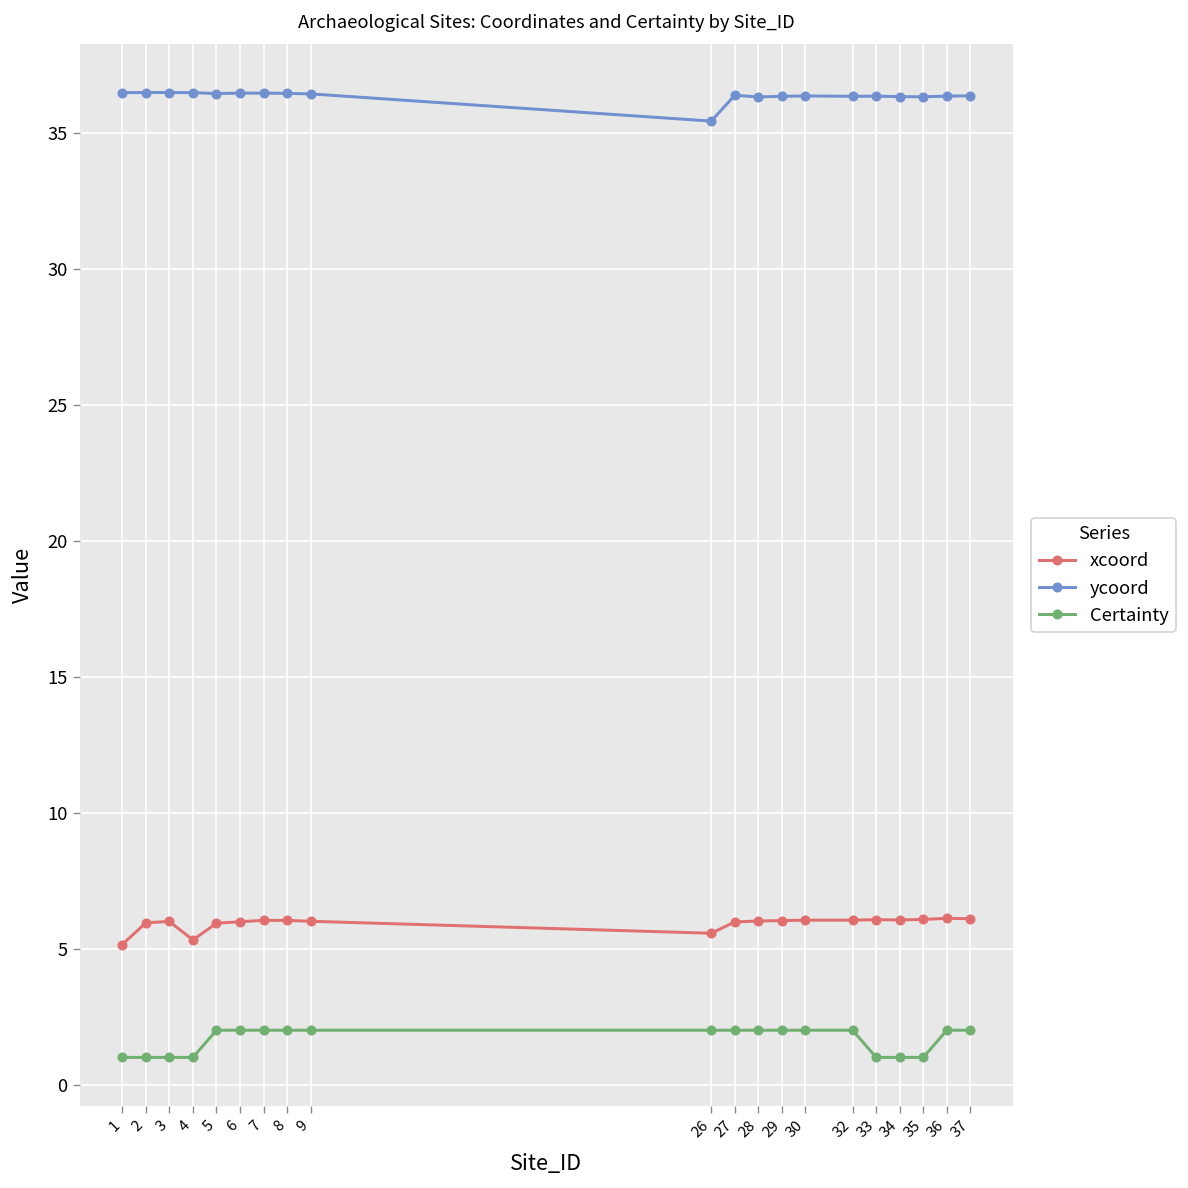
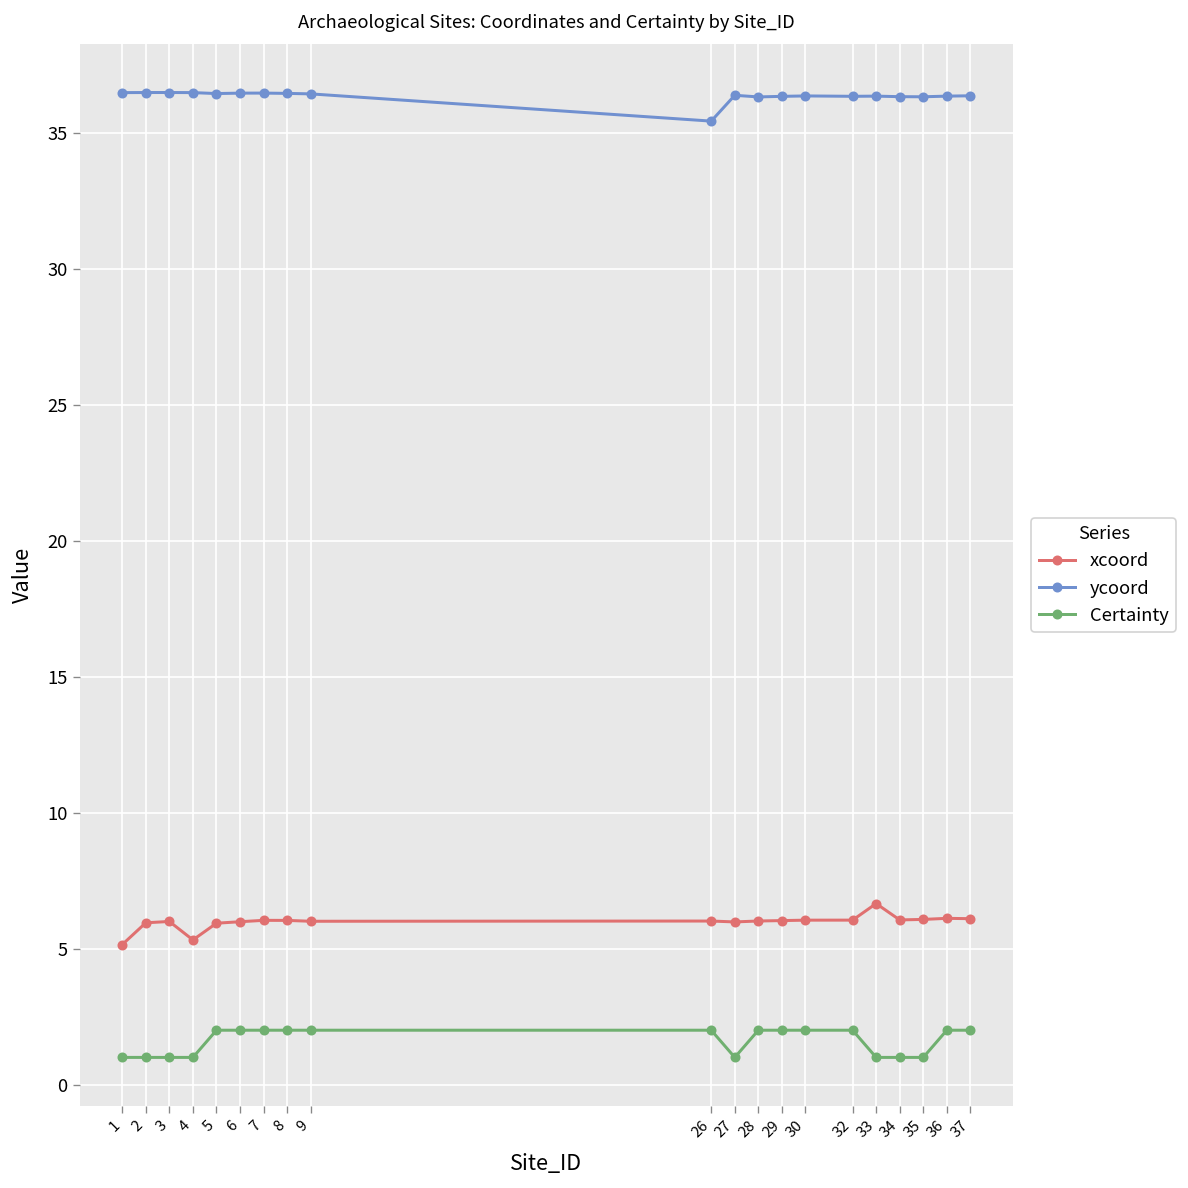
  {
    "xcoord": {
      "1": 5.1,
      "2": 5.9,
      "3": 6.0,
      "4": 5.3,
      "5": 5.9,
      "6": 6.0,
      "7": 6.0,
      "8": 6.0,
      "9": 6.0,
-     "26": 5.6,
+     "26": 6.0,
      "27": 6.0,
      "28": 6.0,
      "29": 6.0,
      "30": 6.0,
      "32": 6.0,
-     "33": 6.1,
+     "33": 6.7,
      "34": 6.1,
      "35": 6.1,
      "36": 6.1,
      "37": 6.1
    },
    "ycoord": {
      "1": 36.5,
      "2": 36.5,
      "3": 36.5,
      "4": 36.5,
      "5": 36.4,
      "6": 36.5,
      "7": 36.5,
      "8": 36.4,
      "9": 36.4,
      "26": 35.4,
      "27": 36.4,
      "28": 36.3,
      "29": 36.3,
      "30": 36.4,
      "32": 36.3,
      "33": 36.3,
      "34": 36.3,
      "35": 36.3,
      "36": 36.3,
      "37": 36.4
    },
    "Certainty": {
      "1": 1,
      "2": 1,
      "3": 1,
      "4": 1,
      "5": 2,
      "6": 2,
      "7": 2,
      "8": 2,
      "9": 2,
      "26": 2,
-     "27": 2,
+     "27": 1,
      "28": 2,
      "29": 2,
      "30": 2,
      "32": 2,
      "33": 1,
      "34": 1,
      "35": 1,
      "36": 2,
      "37": 2
    }
  }
